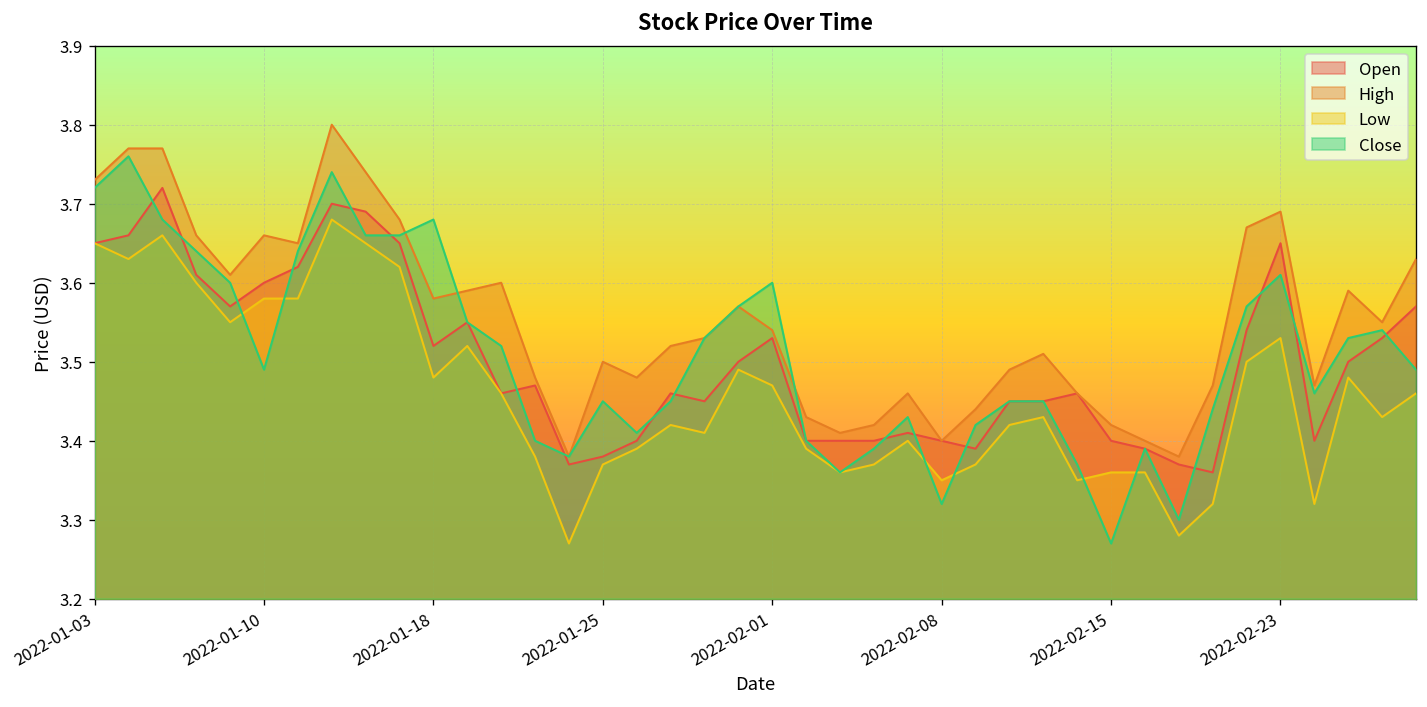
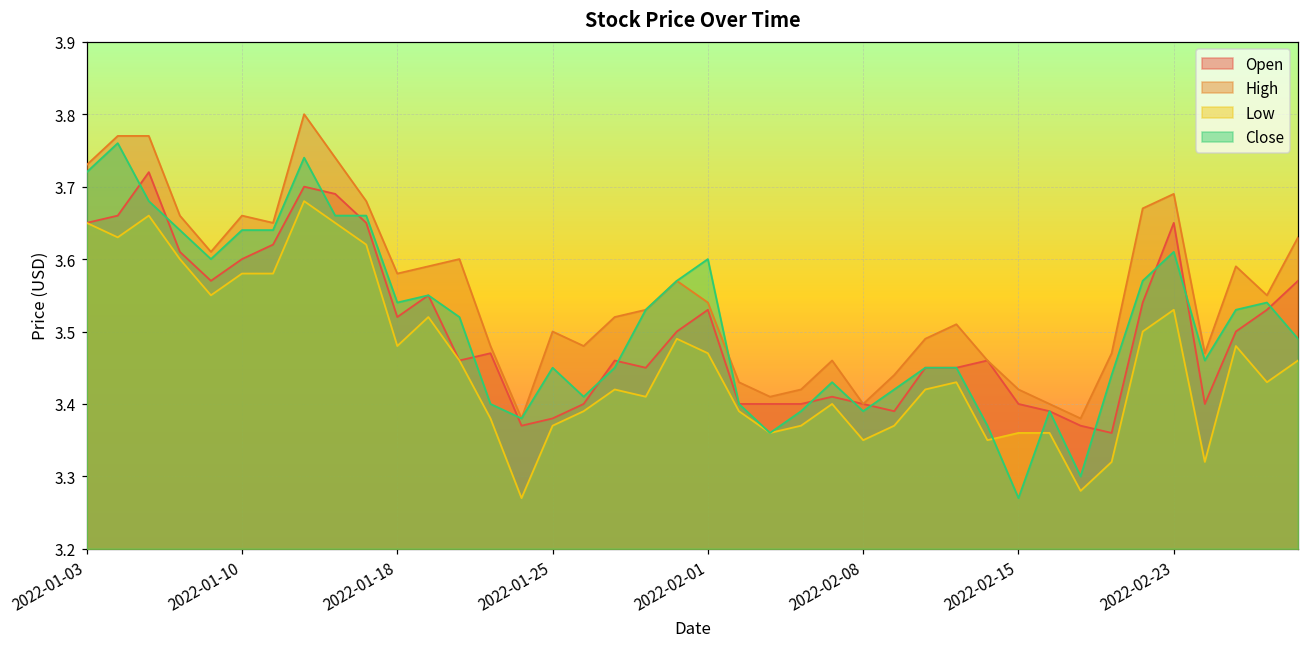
  {
    "Close": {
      "2022-01-03": 3.72,
-     "2022-01-10": 3.49,
-     "2022-01-18": 3.68,
+     "2022-01-10": 3.64,
+     "2022-01-18": 3.54,
      "2022-01-25": 3.45,
      "2022-02-01": 3.60,
-     "2022-02-08": 3.32,
+     "2022-02-08": 3.39,
      "2022-02-15": 3.27,
      "2022-02-23": 3.61
    }
  }
